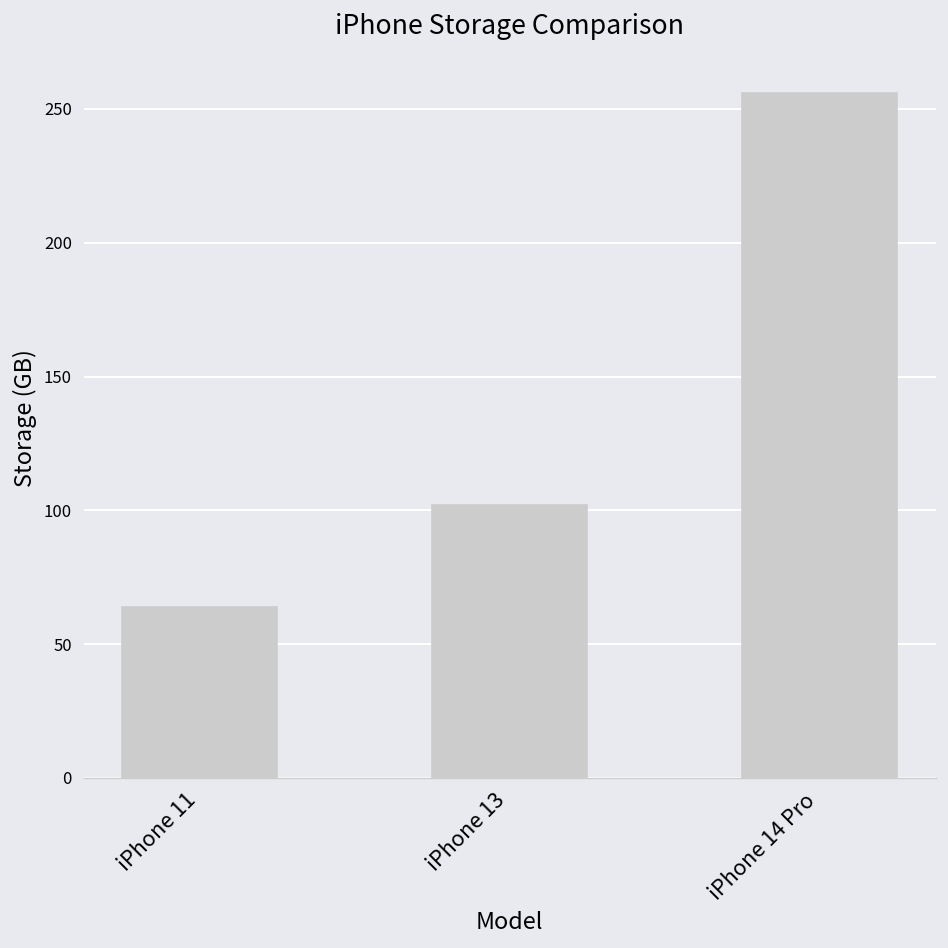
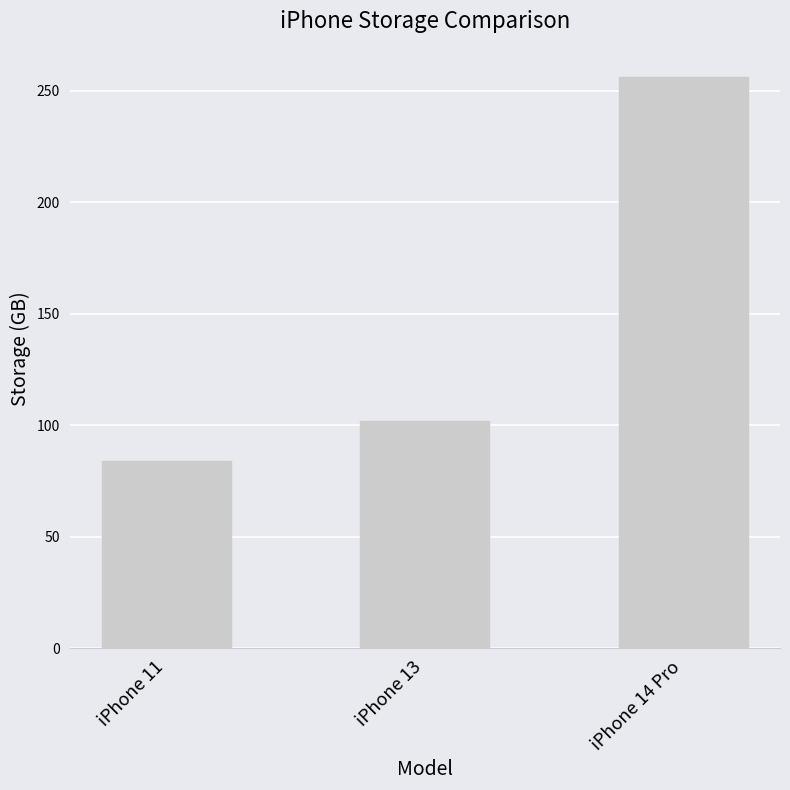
  {
-   "iPhone 11": 64,
+   "iPhone 11": 84,
    "iPhone 13": 102,
    "iPhone 14 Pro": 256
  }
